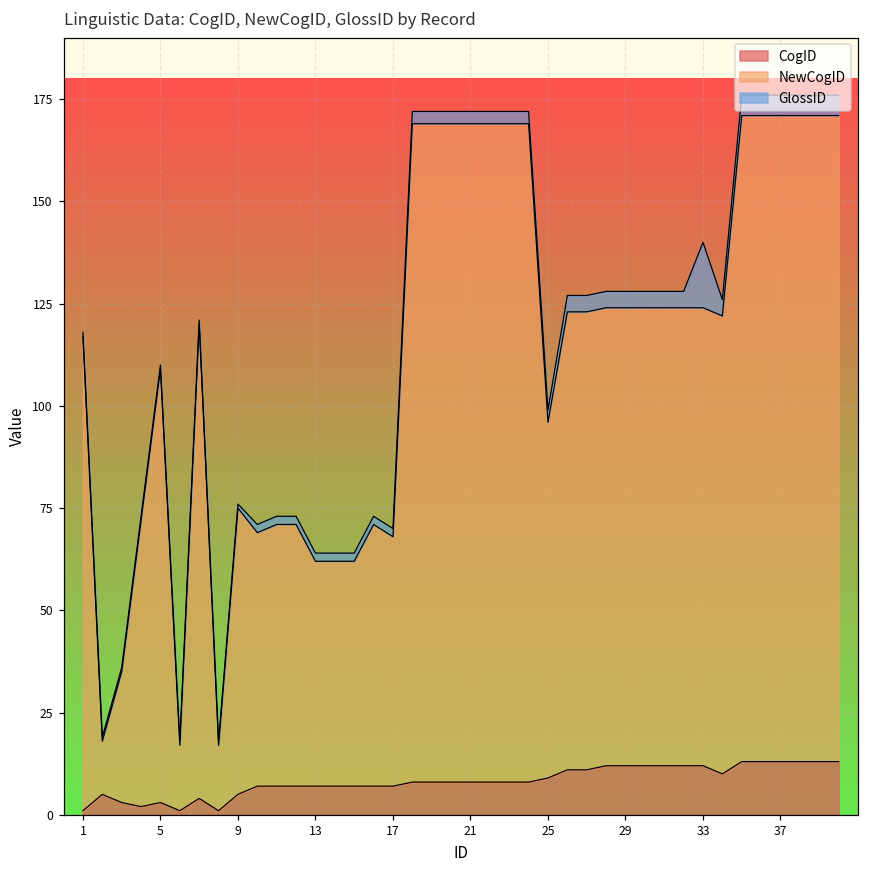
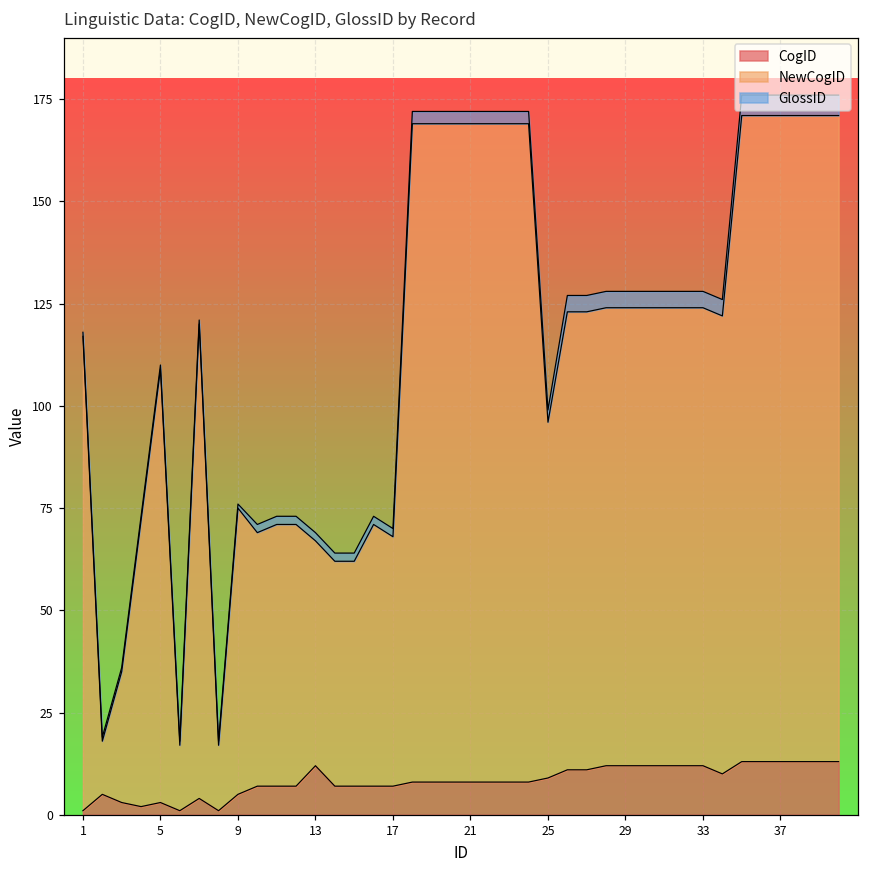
  {
    "CogID": {
      "1": 1,
      "5": 3,
      "9": 5,
-     "13": 7,
+     "13": 12,
      "17": 7,
      "21": 8,
      "25": 9,
      "29": 12,
      "33": 12,
      "37": 13
    },
    "NewCogID": {
      "1": 116,
      "5": 106,
      "9": 70,
      "13": 55,
      "17": 61,
      "21": 161,
      "25": 87,
      "29": 112,
      "33": 112,
      "37": 158
    },
    "GlossID": {
      "1": 1,
      "5": 1,
      "9": 1,
      "13": 2,
      "17": 2,
      "21": 3,
      "25": 3,
      "29": 4,
-     "33": 16
+     "33": 4
    }
  }
